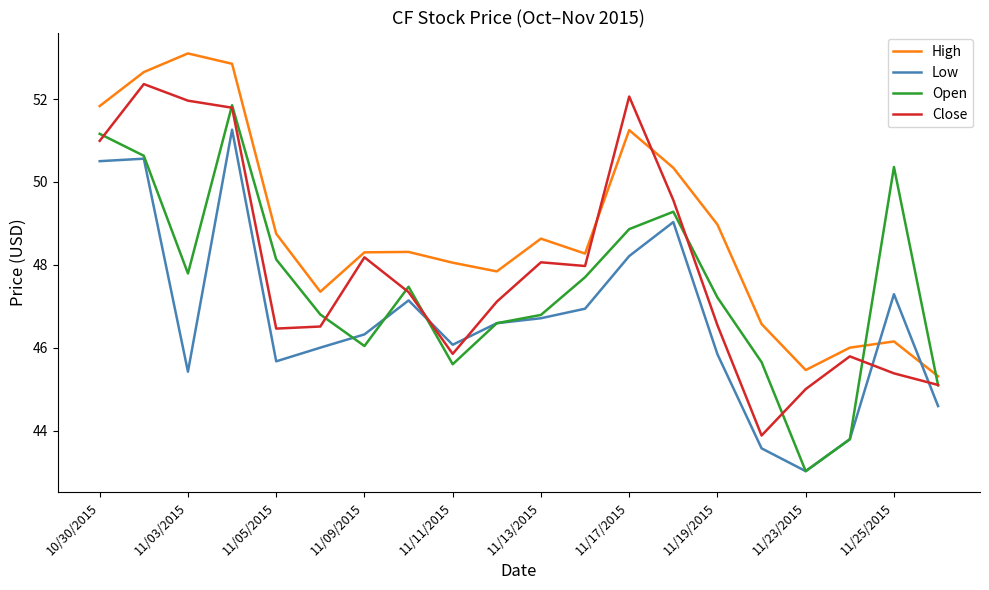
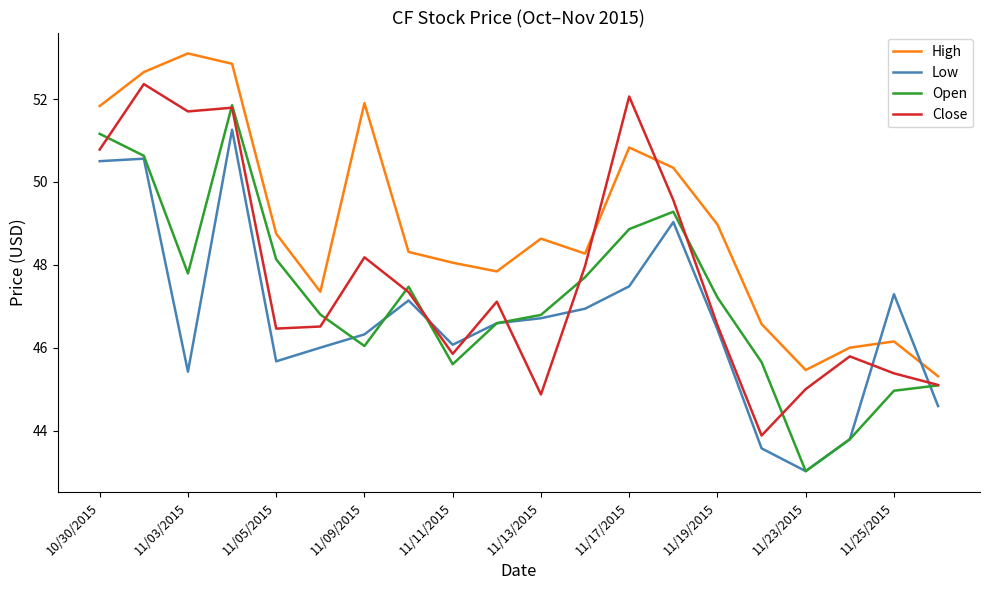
  {
    "High": {
      "10/30/2015": 51.8,
      "11/03/2015": 53.1,
      "11/05/2015": 48.8,
-     "11/09/2015": 48.3,
+     "11/09/2015": 51.9,
      "11/11/2015": 48.1,
      "11/13/2015": 48.6,
-     "11/17/2015": 51.3,
+     "11/17/2015": 50.8,
      "11/19/2015": 49.0,
      "11/23/2015": 45.5,
      "11/25/2015": 46.2
    },
    "Low": {
      "10/30/2015": 50.5,
      "11/03/2015": 45.4,
      "11/05/2015": 45.7,
      "11/09/2015": 46.3,
      "11/11/2015": 46.1,
      "11/13/2015": 46.7,
-     "11/17/2015": 48.2,
-     "11/19/2015": 45.8,
+     "11/17/2015": 47.5,
+     "11/19/2015": 46.4,
      "11/25/2015": 47.3
    },
    "Open": {
      "10/30/2015": 51.2,
      "11/03/2015": 47.8,
      "11/05/2015": 48.1,
      "11/09/2015": 46.0,
      "11/11/2015": 45.6,
      "11/13/2015": 46.8,
      "11/17/2015": 48.9,
      "11/19/2015": 47.2,
-     "11/25/2015": 50.4
+     "11/25/2015": 45.0
    },
    "Close": {
-     "10/30/2015": 51.0,
-     "11/03/2015": 52.0,
+     "10/30/2015": 50.8,
+     "11/03/2015": 51.7,
      "11/05/2015": 46.5,
      "11/09/2015": 48.2,
      "11/11/2015": 45.9,
-     "11/13/2015": 48.1,
+     "11/13/2015": 44.9,
      "11/17/2015": 52.1,
      "11/19/2015": 46.5,
      "11/23/2015": 45.0,
      "11/25/2015": 45.4
    }
  }
